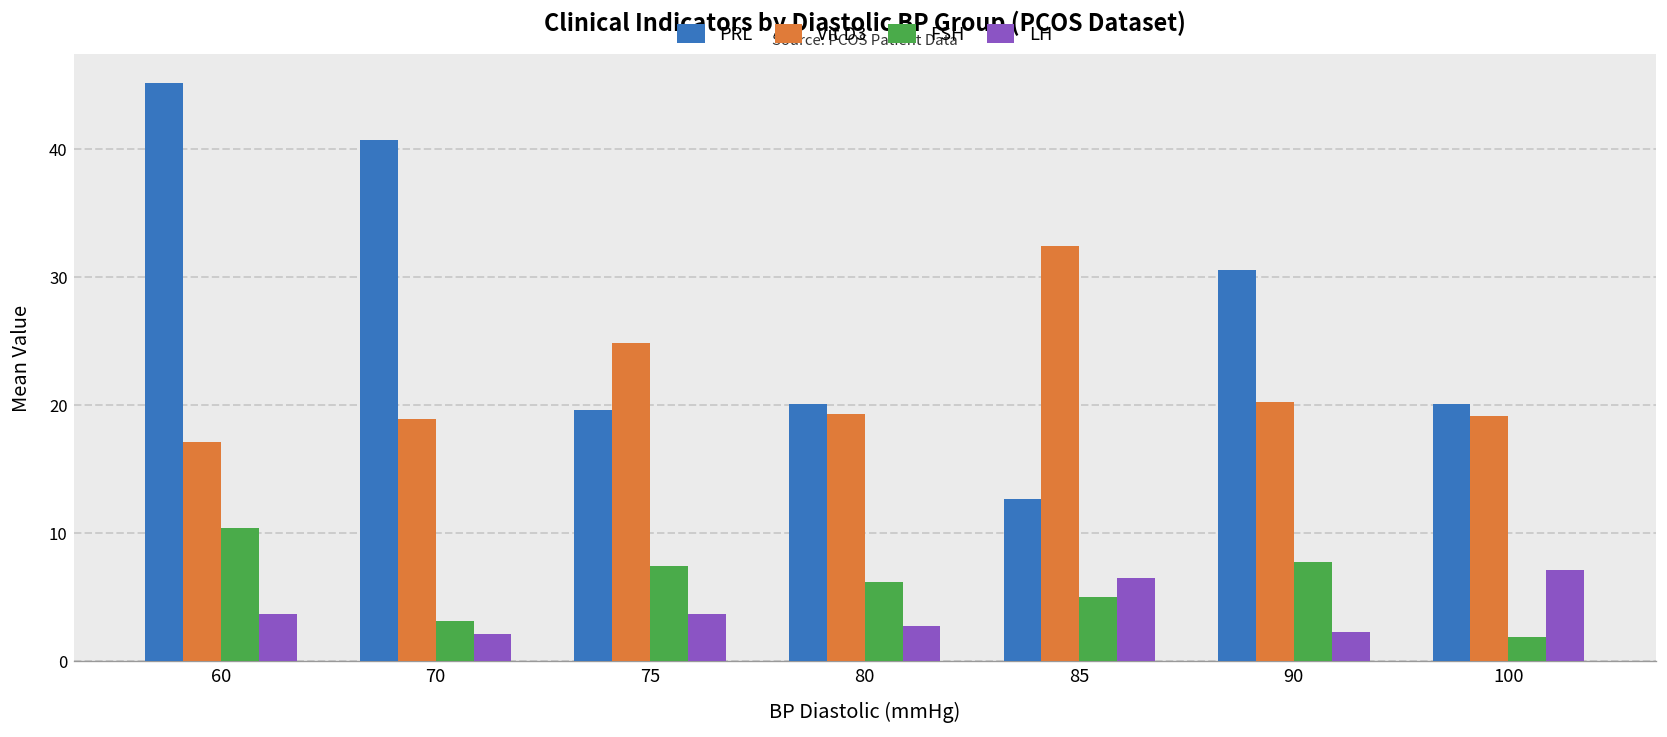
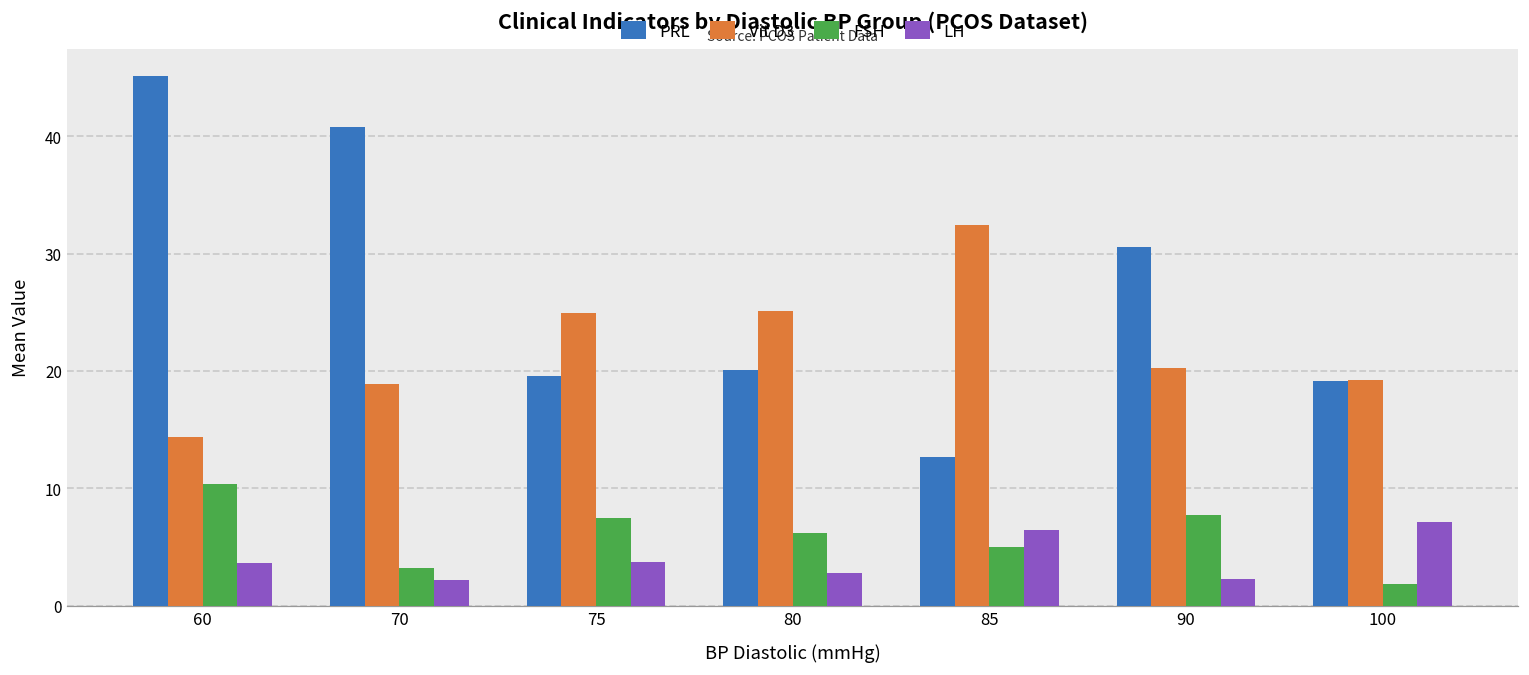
  {
    "PRL": {
      "60": 45.2,
      "70": 40.7,
      "75": 19.6,
      "80": 20.1,
      "85": 12.7,
      "90": 30.6,
-     "100": 20.1
+     "100": 19.1
    },
    "Vit D3": {
-     "60": 17.1,
+     "60": 14.4,
      "70": 18.9,
      "75": 24.9,
-     "80": 19.3,
+     "80": 25.1,
      "85": 32.5,
      "90": 20.3,
      "100": 19.2
    },
    "FSH": {
      "60": 10.4,
      "70": 3.2,
      "75": 7.5,
      "80": 6.2,
      "85": 5.0,
      "90": 7.8,
      "100": 1.9
    },
    "LH": {
      "60": 3.7,
      "70": 2.2,
      "75": 3.7,
      "80": 2.8,
      "85": 6.5,
      "90": 2.3,
      "100": 7.1
    }
  }
